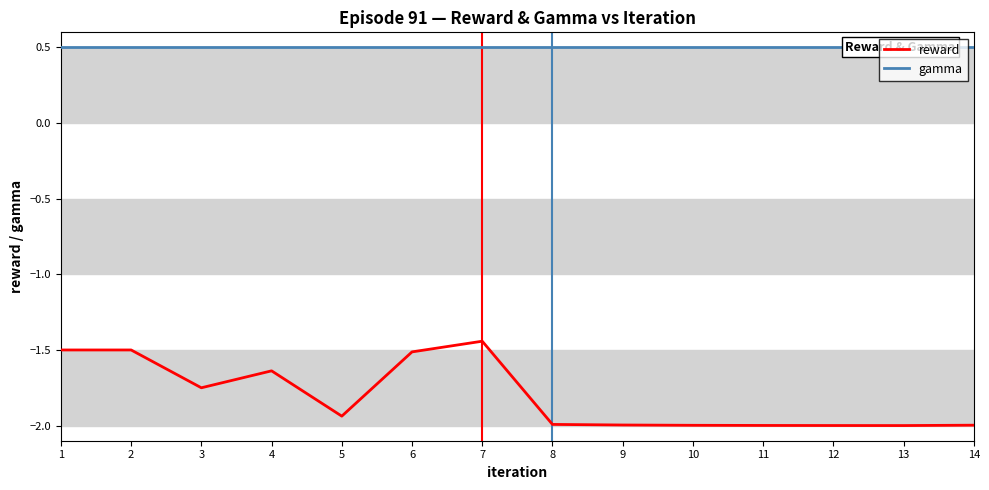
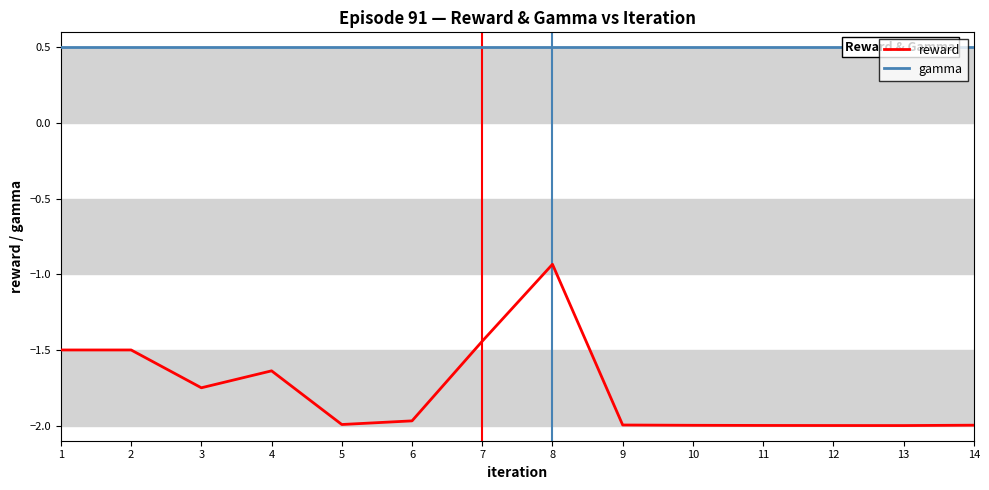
  {
    "reward": {
      "1": -1.50,
      "2": -1.50,
      "3": -1.75,
      "4": -1.64,
-     "5": -1.94,
-     "6": -1.51,
+     "5": -1.99,
+     "6": -1.97,
      "7": -1.44,
-     "8": -1.99,
+     "8": -0.93,
      "9": -2.00,
      "10": -2.00,
      "11": -2.00,
      "12": -2.00,
      "13": -2.00,
      "14": -2.00
    },
    "gamma": {
      "1": 0.50,
      "2": 0.50,
      "3": 0.50,
      "4": 0.50,
      "5": 0.50,
      "6": 0.50,
      "7": 0.50,
      "8": 0.50,
      "9": 0.50,
      "10": 0.50,
      "11": 0.50,
      "12": 0.50,
      "14": 0.50
    }
  }
